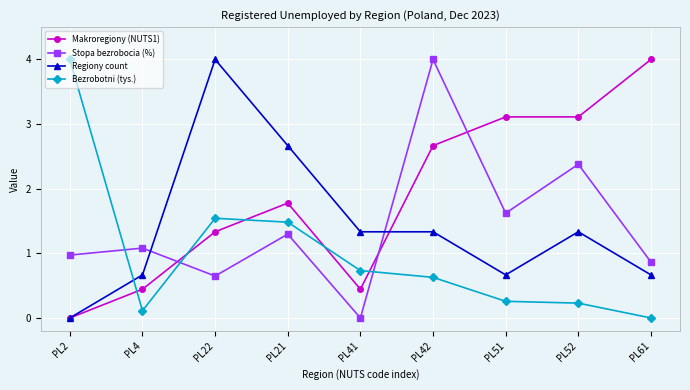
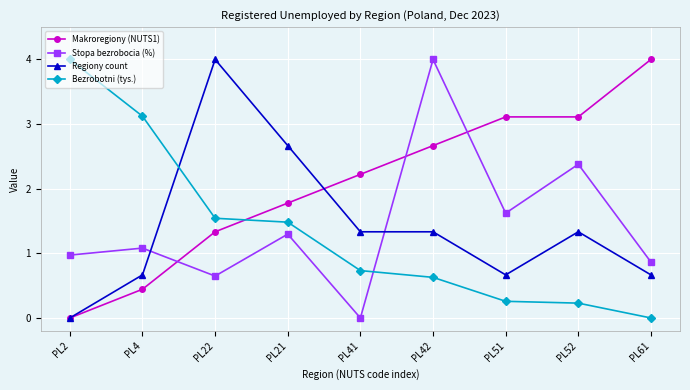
  {
    "Makroregiony (NUTS1)": {
      "PL4": 0.4,
      "PL22": 1.3,
      "PL21": 1.8,
-     "PL41": 0.4,
+     "PL41": 2.2,
      "PL42": 2.7,
      "PL51": 3.1,
      "PL52": 3.1,
      "PL61": 4.0
    },
    "Stopa bezrobocia (%)": {
      "PL2": 1.0,
      "PL4": 1.1,
      "PL22": 0.6,
      "PL21": 1.3,
      "PL41": 0.0,
      "PL42": 4.0,
      "PL51": 1.6,
      "PL52": 2.4,
      "PL61": 0.9
    },
    "Regiony count": {
      "PL4": 0.7,
      "PL22": 4.0,
      "PL21": 2.7,
      "PL41": 1.3,
      "PL42": 1.3,
      "PL51": 0.7,
      "PL52": 1.3,
      "PL61": 0.7
    },
    "Bezrobotni (tys.)": {
-     "PL4": 0.1,
+     "PL4": 3.1,
      "PL22": 1.5,
      "PL21": 1.5,
      "PL41": 0.7,
      "PL42": 0.6,
      "PL51": 0.3,
      "PL52": 0.2,
      "PL61": 0.0
    }
  }
